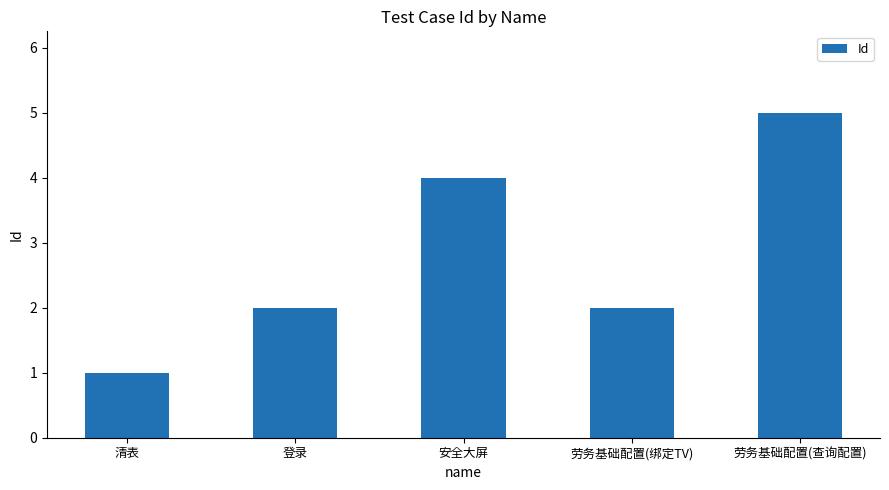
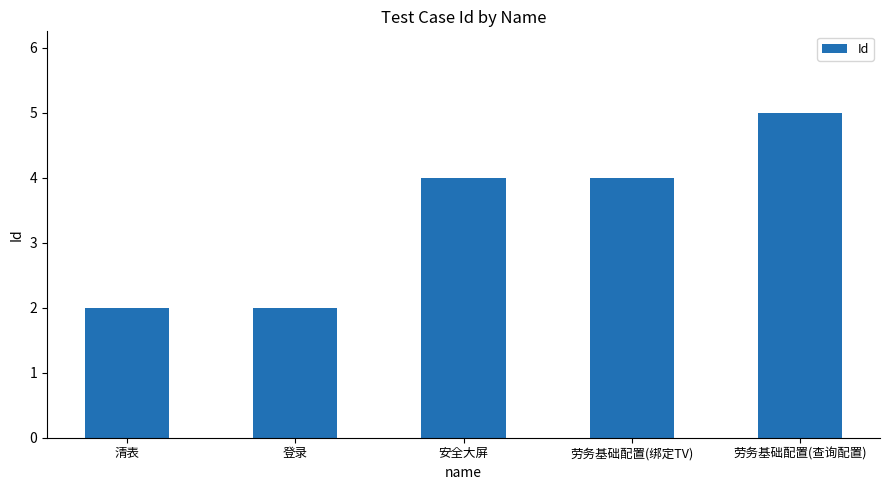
  {
-   "清表": 1,
+   "清表": 2,
    "登录": 2,
    "安全大屏": 4,
-   "劳务基础配置(绑定TV)": 2,
+   "劳务基础配置(绑定TV)": 4,
    "劳务基础配置(查询配置)": 5
  }
